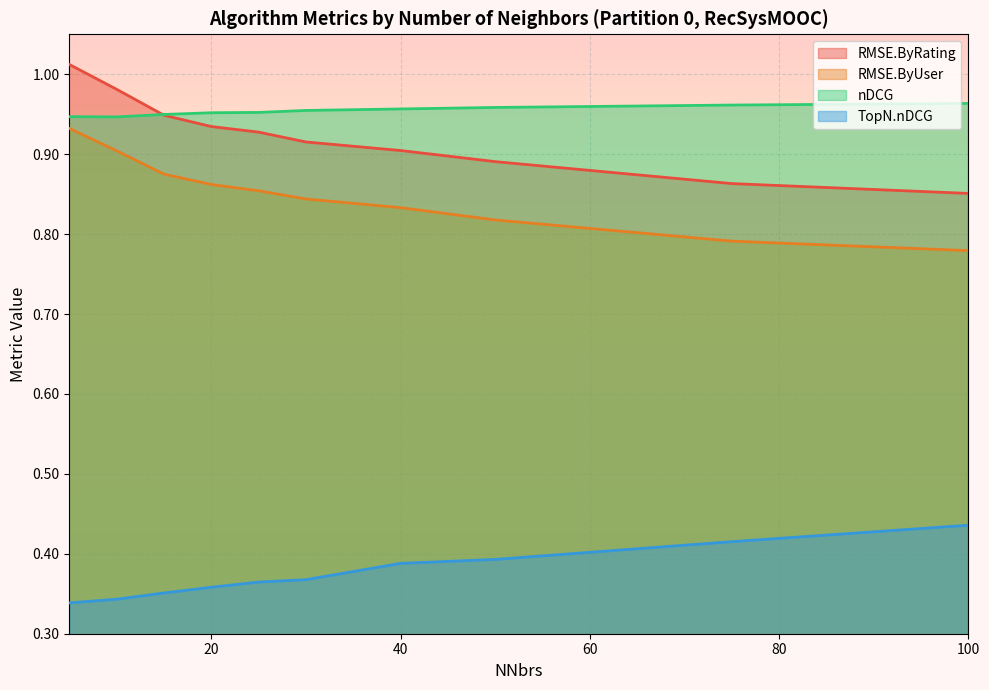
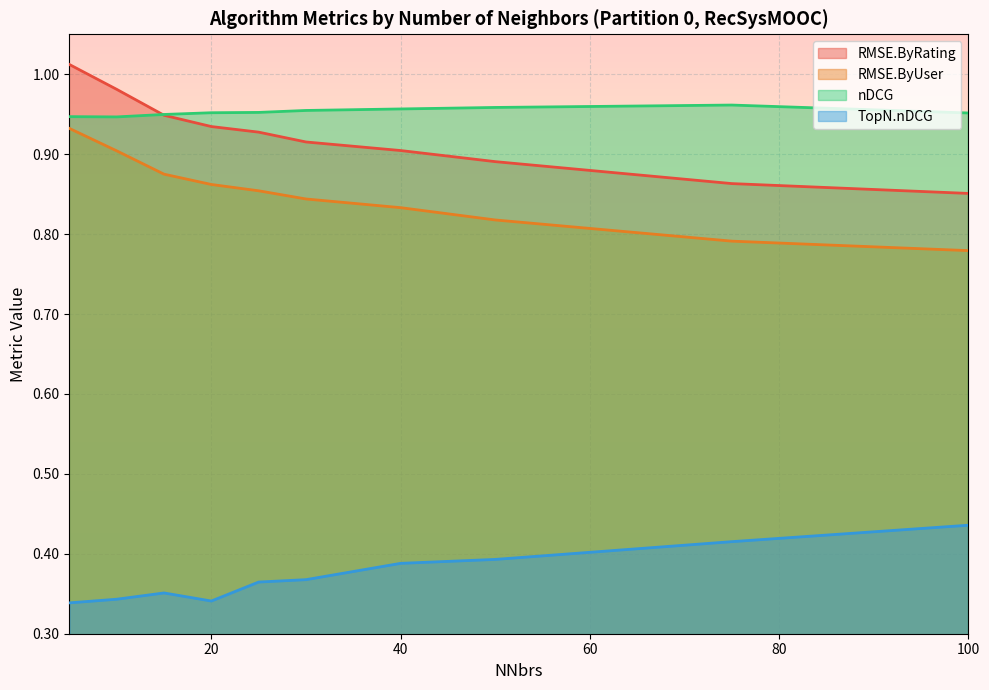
  {
    "nDCG": {
      "20": 0.95,
      "40": 0.96,
-     "100": 0.96
+     "100": 0.95
    },
    "TopN.nDCG": {
-     "20": 0.36,
+     "20": 0.34,
      "40": 0.39,
      "100": 0.44
    }
  }
